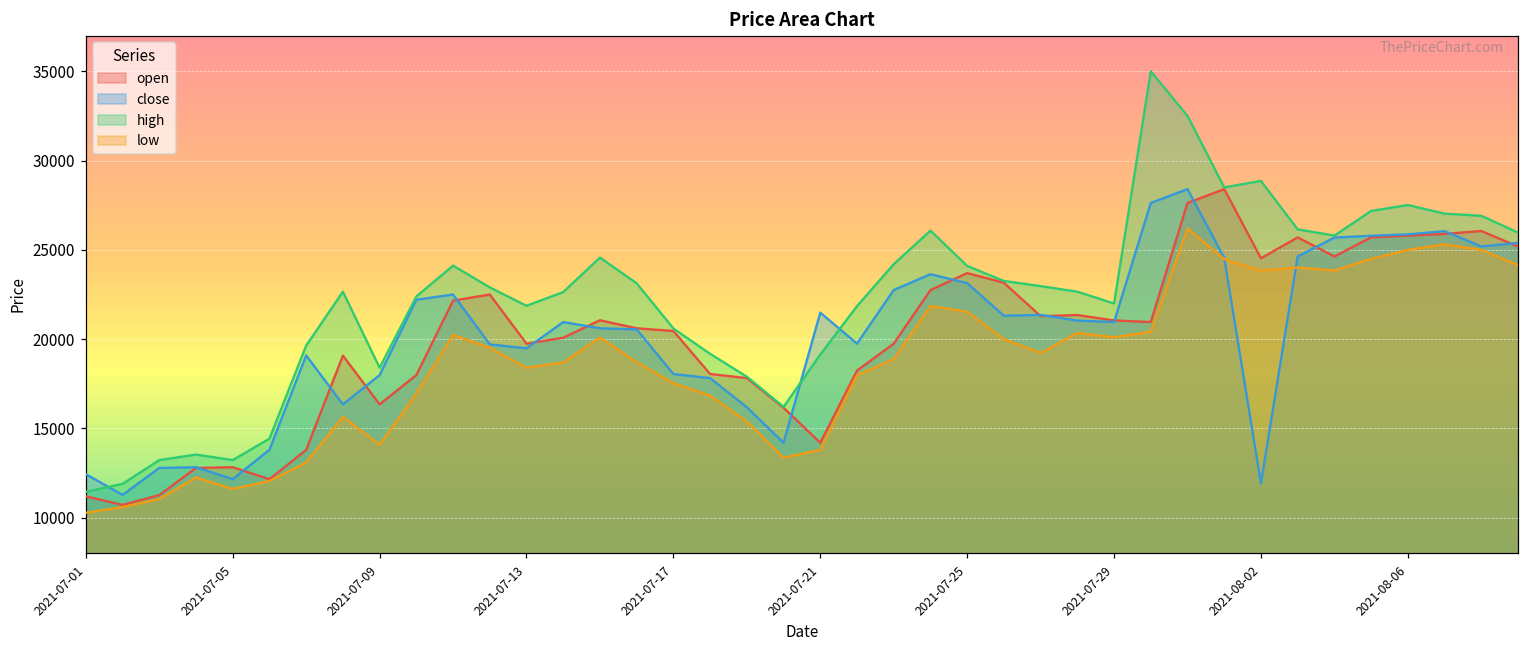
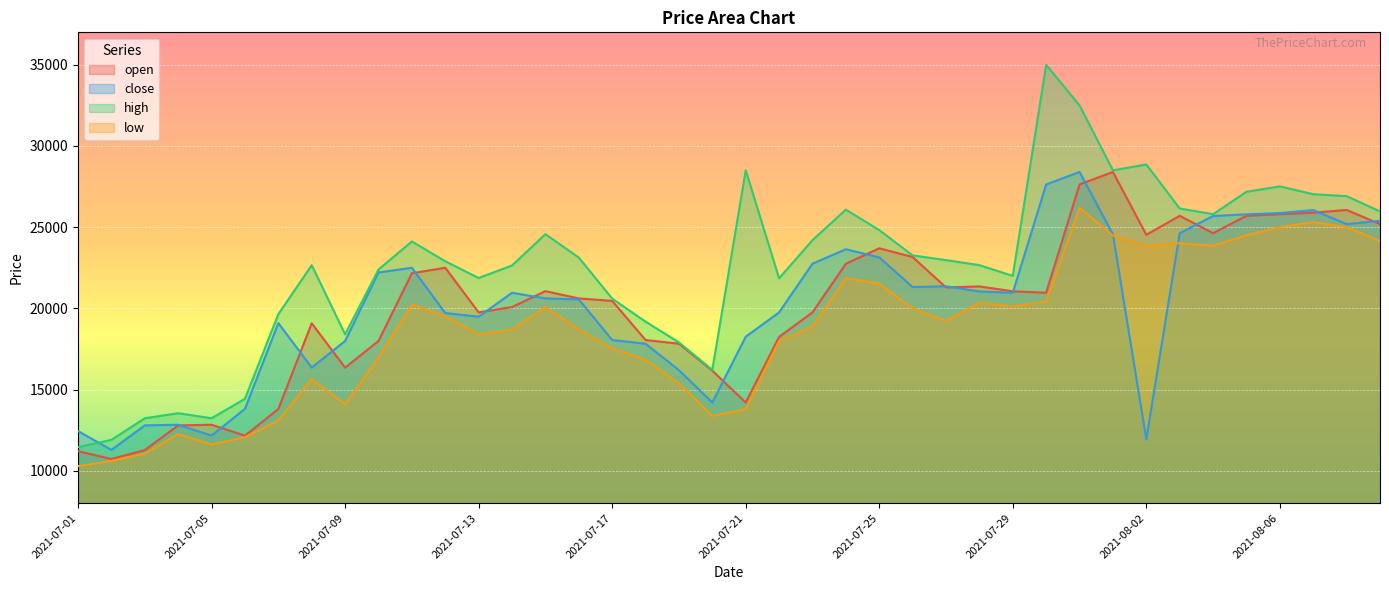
  {
    "close": {
      "2021-07-01": 12400,
      "2021-07-05": 12200,
      "2021-07-09": 18000,
      "2021-07-13": 19500,
      "2021-07-17": 18100,
-     "2021-07-21": 21500,
+     "2021-07-21": 18300,
      "2021-07-25": 23100,
      "2021-08-02": 11900
    },
    "high": {
      "2021-07-01": 11500,
      "2021-07-05": 13200,
      "2021-07-09": 18400,
      "2021-07-13": 21900,
-     "2021-07-21": 19100,
-     "2021-07-25": 24100,
+     "2021-07-21": 28500,
+     "2021-07-25": 24800,
      "2021-07-29": 22000,
      "2021-08-02": 28900,
      "2021-08-06": 27500
    }
  }
